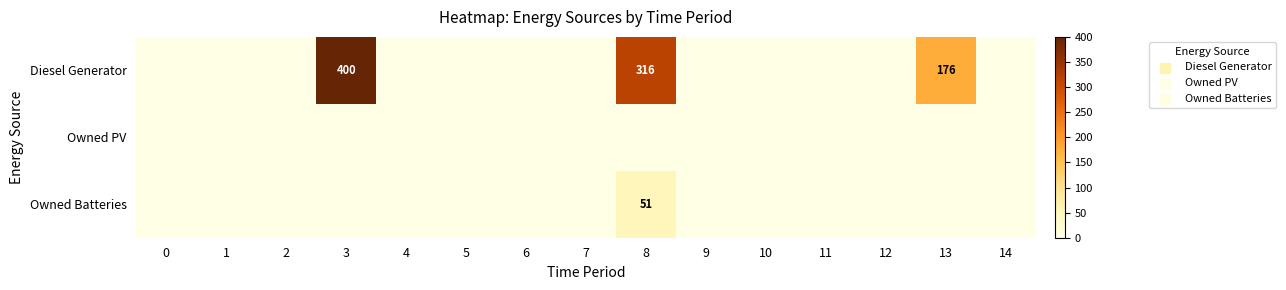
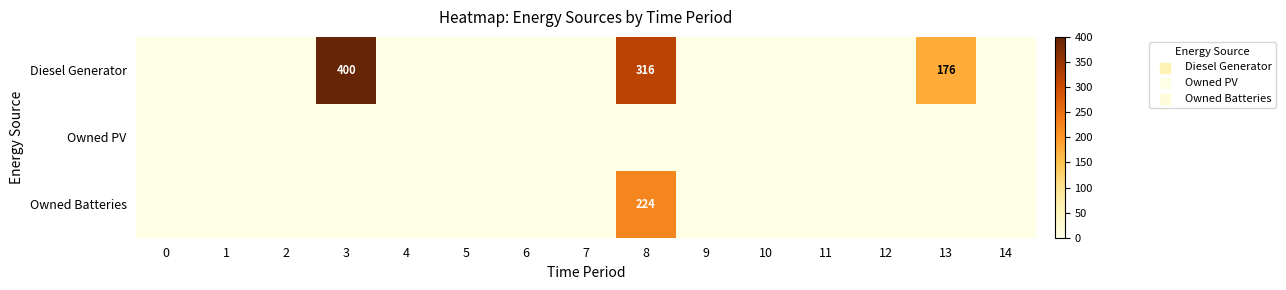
  {
    "Diesel Generator": {
      "3": 400,
      "8": 316,
      "13": 176
    },
    "Owned Batteries": {
-     "8": 51
+     "8": 224
    }
  }
